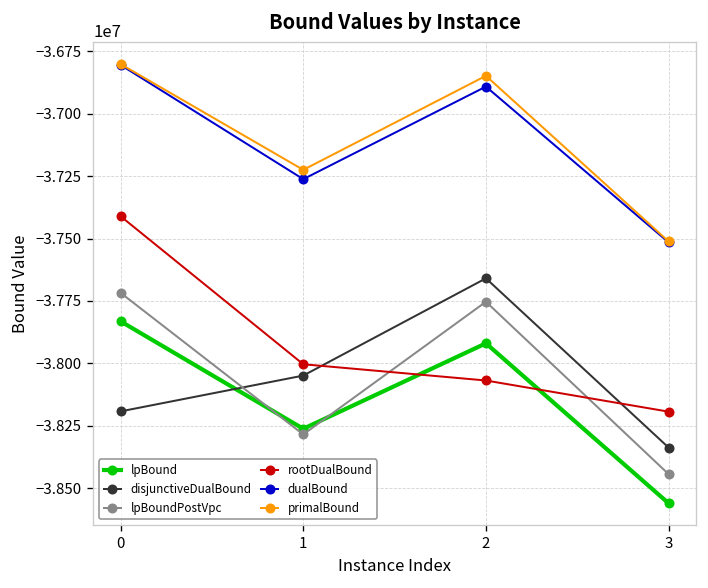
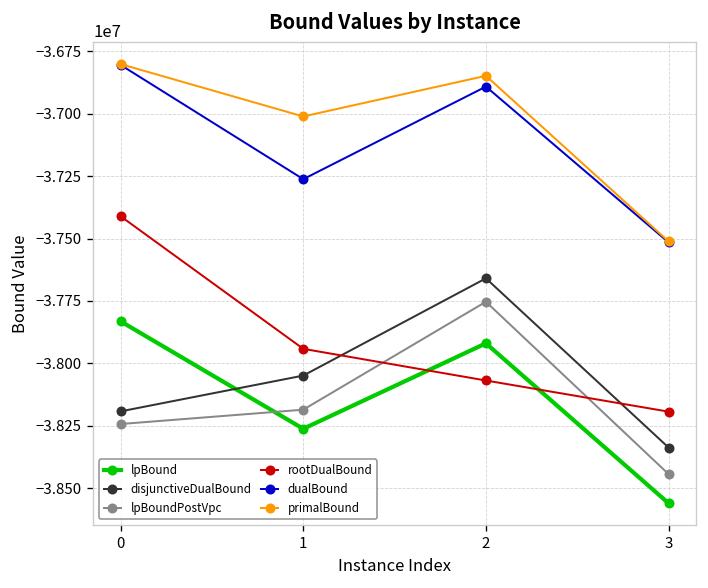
  {
    "lpBound": {
      "0": -37830000,
      "1": -38260000,
      "2": -37920000,
      "3": -38560000
    },
    "disjunctiveDualBound": {
      "0": -38190000,
      "1": -38050000,
      "2": -37660000,
      "3": -38340000
    },
    "lpBoundPostVpc": {
-     "0": -37720000,
-     "1": -38280000,
+     "0": -38240000,
+     "1": -38190000,
      "2": -37750000,
      "3": -38440000
    },
    "rootDualBound": {
      "0": -37410000,
-     "1": -38000000,
+     "1": -37940000,
      "2": -38070000,
      "3": -38190000
    },
    "dualBound": {
      "1": -37260000,
      "2": -36890000
    },
    "primalBound": {
-     "1": -37220000,
+     "1": -37010000,
      "2": -36850000
    }
  }
